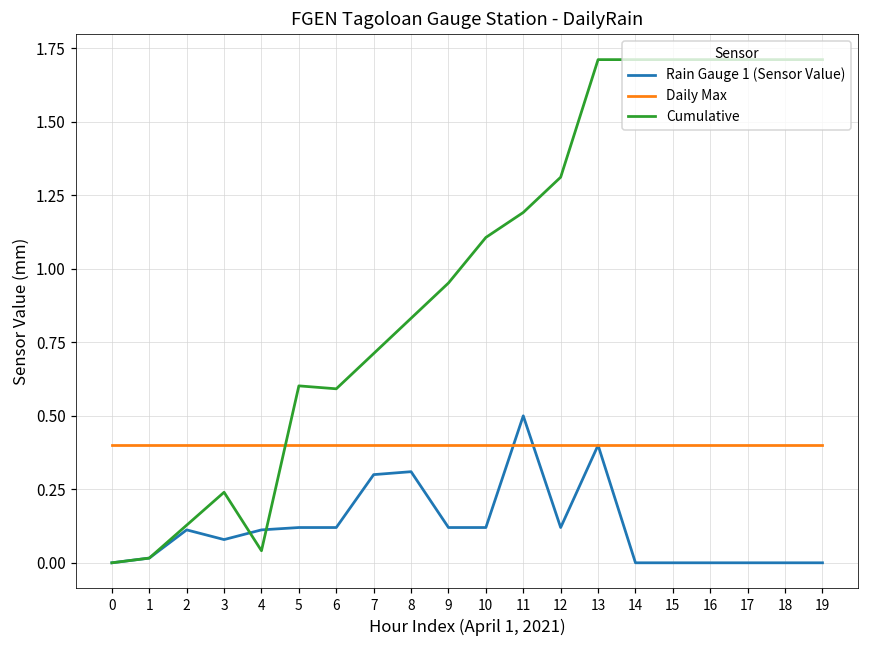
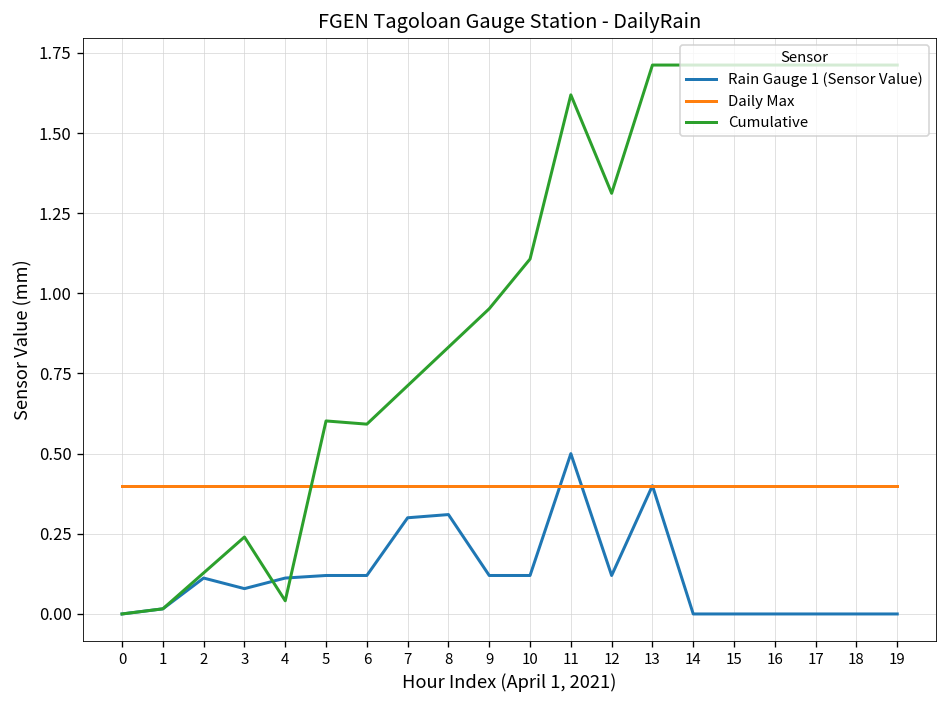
  {
    "Rain Gauge 1 (Sensor Value)": {
      "2": 0.11,
      "3": 0.08,
      "4": 0.11,
      "5": 0.12,
      "6": 0.12,
      "7": 0.30,
      "8": 0.31,
      "9": 0.12,
      "10": 0.12,
      "11": 0.50,
      "12": 0.12,
      "14": 0.00,
      "15": 0.00,
      "16": 0.00,
      "17": 0.00,
      "18": 0.00,
      "19": 0.00
    },
    "Daily Max": {
      "0": 0.40,
      "1": 0.40,
      "2": 0.40,
      "3": 0.40,
      "4": 0.40,
      "5": 0.40,
      "6": 0.40,
      "7": 0.40,
      "8": 0.40,
      "9": 0.40,
      "10": 0.40,
      "11": 0.40,
      "12": 0.40,
      "14": 0.40,
      "15": 0.40,
      "16": 0.40,
      "17": 0.40,
      "18": 0.40,
      "19": 0.40
    },
    "Cumulative": {
      "2": 0.13,
      "3": 0.24,
      "4": 0.04,
      "5": 0.60,
      "6": 0.59,
      "7": 0.71,
      "8": 0.83,
      "9": 0.95,
      "10": 1.11,
-     "11": 1.19,
+     "11": 1.62,
      "12": 1.31,
      "13": 1.71
    }
  }
